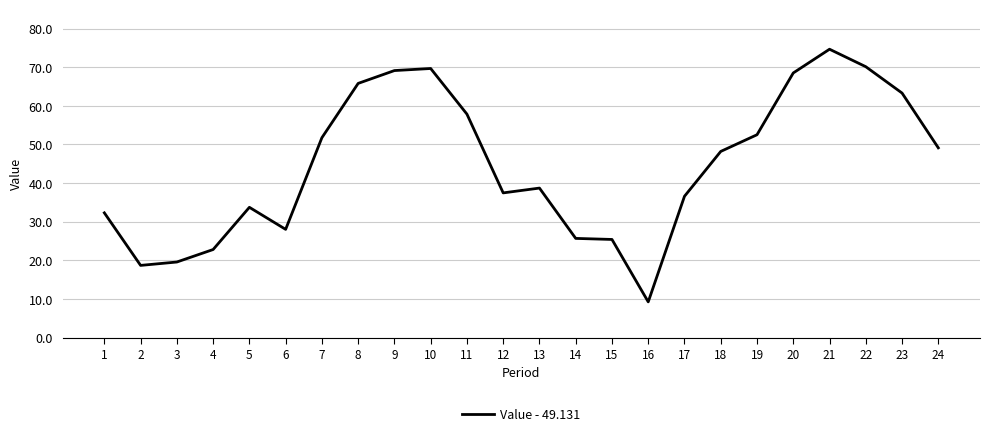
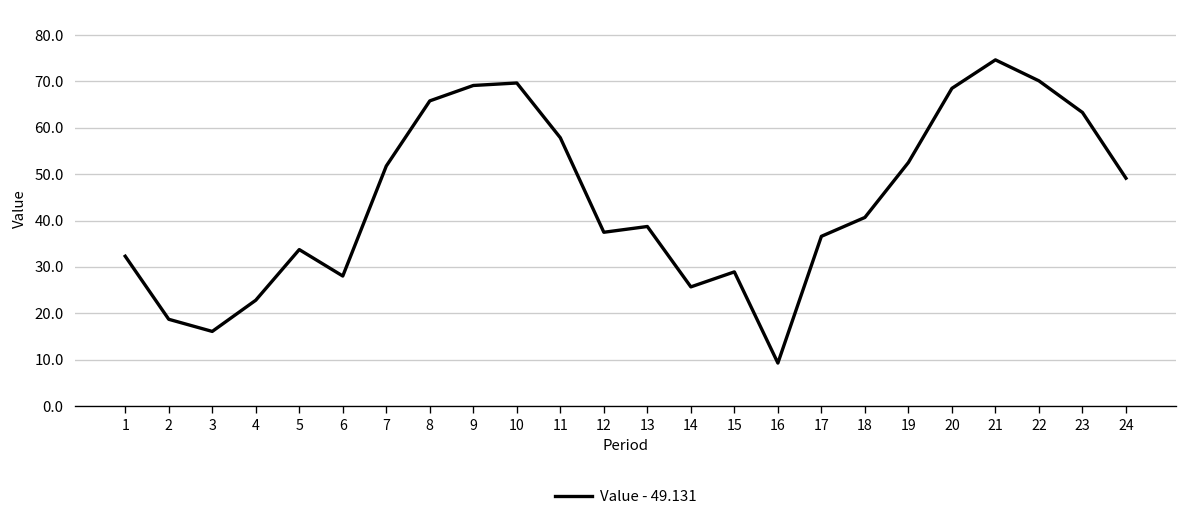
  {
    "1": 32,
    "2": 19,
-   "3": 20,
+   "3": 16,
    "4": 23,
    "5": 34,
    "6": 28,
    "7": 52,
    "8": 66,
    "9": 69,
    "10": 70,
    "11": 58,
    "12": 37,
    "13": 39,
    "14": 26,
-   "15": 25,
+   "15": 29,
    "16": 9,
    "17": 37,
-   "18": 48,
+   "18": 41,
    "19": 53,
    "20": 69,
    "21": 75,
    "22": 70,
    "23": 63,
    "24": 49
  }
